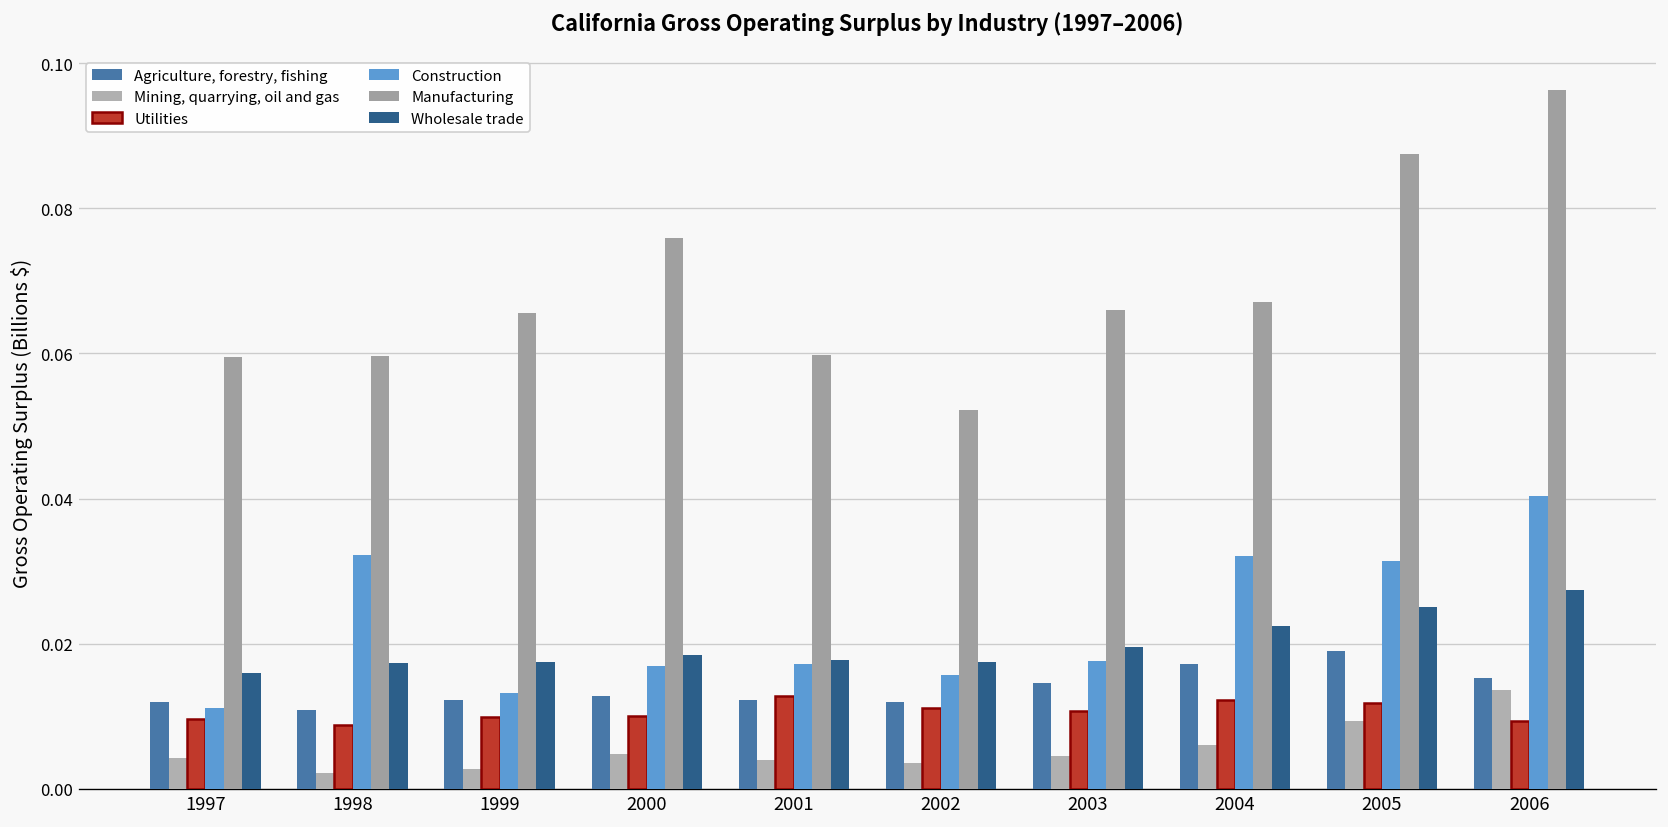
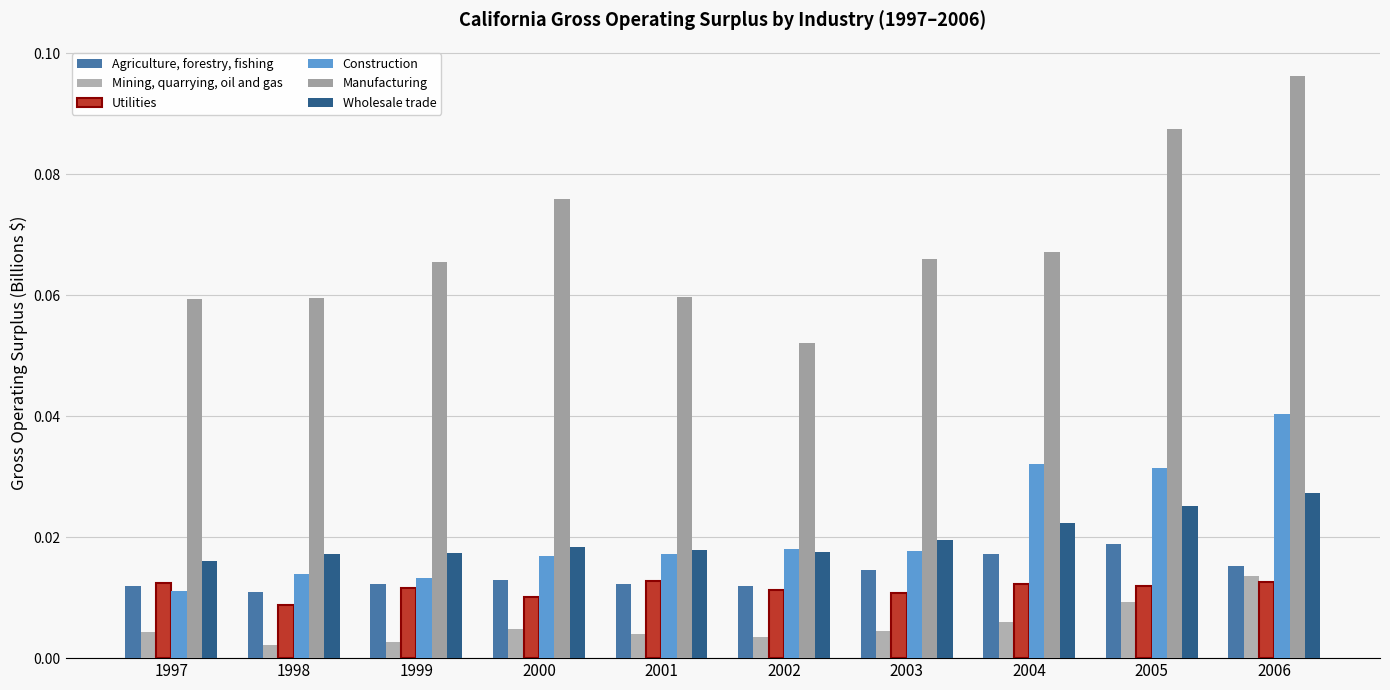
  {
    "Utilities": {
-     "1997": 0.010,
+     "1997": 0.012,
      "1998": 0.009,
-     "1999": 0.010,
+     "1999": 0.012,
      "2000": 0.010,
      "2001": 0.013,
      "2002": 0.011,
      "2003": 0.011,
      "2004": 0.012,
      "2005": 0.012,
-     "2006": 0.009
+     "2006": 0.013
    },
    "Construction": {
      "1997": 0.011,
-     "1998": 0.032,
+     "1998": 0.014,
      "1999": 0.013,
      "2000": 0.017,
      "2001": 0.017,
-     "2002": 0.016,
+     "2002": 0.018,
      "2003": 0.018,
      "2004": 0.032,
      "2005": 0.031,
      "2006": 0.040
    }
  }
